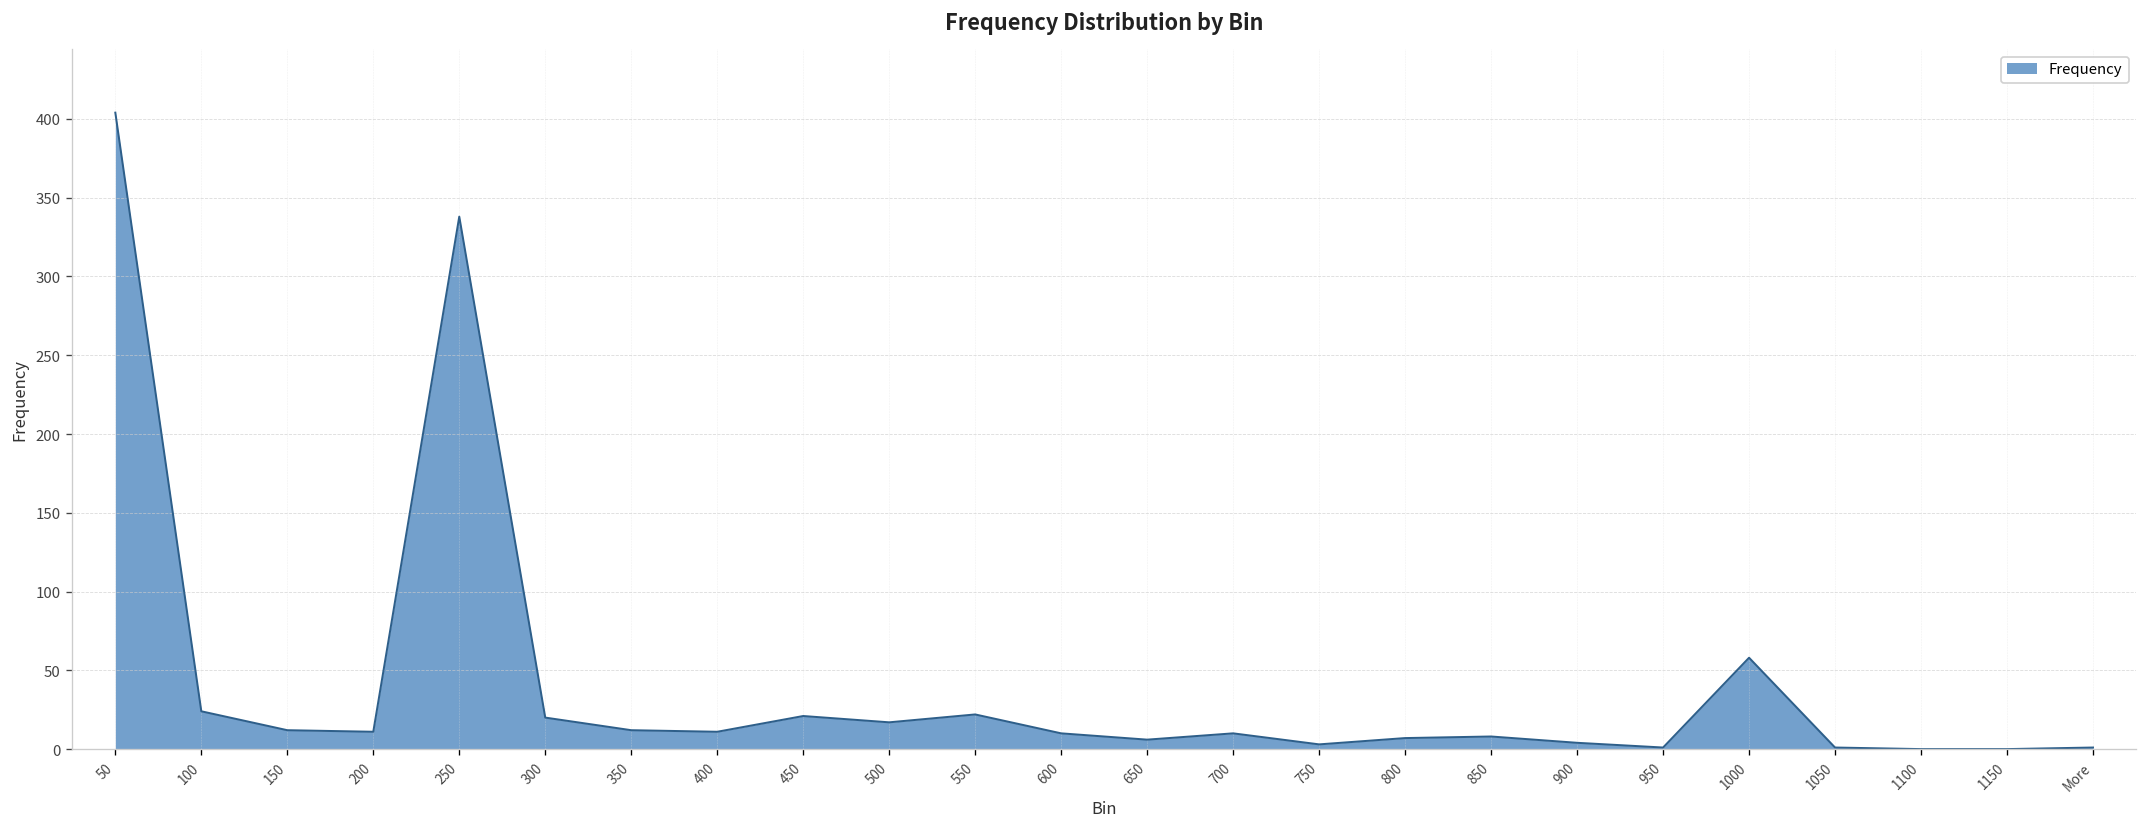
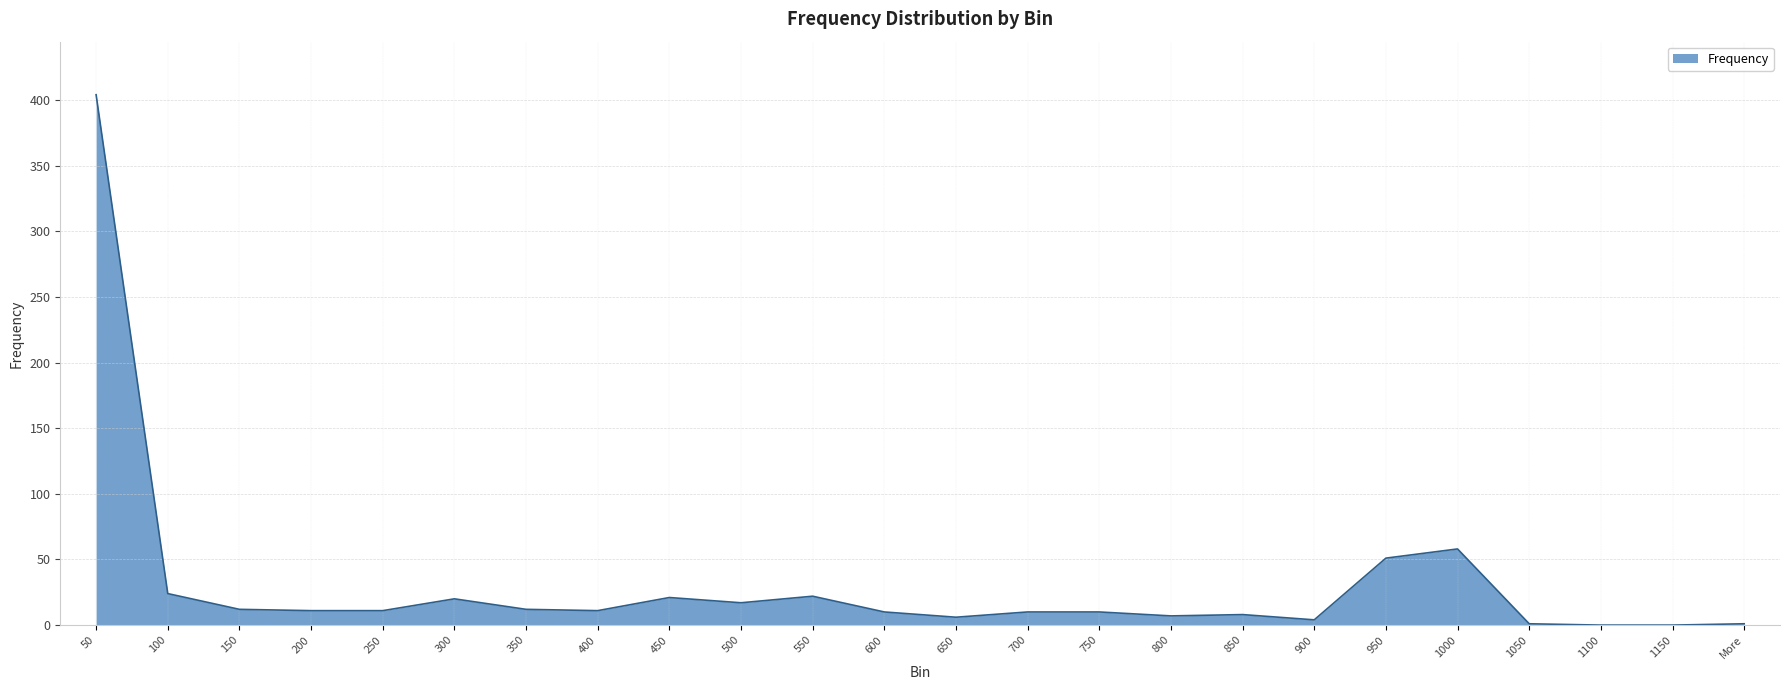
  {
    "50": 404,
    "100": 24,
    "150": 12,
    "200": 11,
-   "250": 338,
+   "250": 11,
    "300": 20,
    "350": 12,
    "400": 11,
    "450": 21,
    "500": 17,
    "550": 22,
    "600": 10,
    "650": 6,
    "700": 10,
-   "750": 3,
+   "750": 10,
    "800": 7,
    "850": 8,
    "900": 4,
-   "950": 1,
+   "950": 51,
    "1000": 58,
    "1050": 1,
    "1100": 0,
    "1150": 0,
    "More": 1
  }
